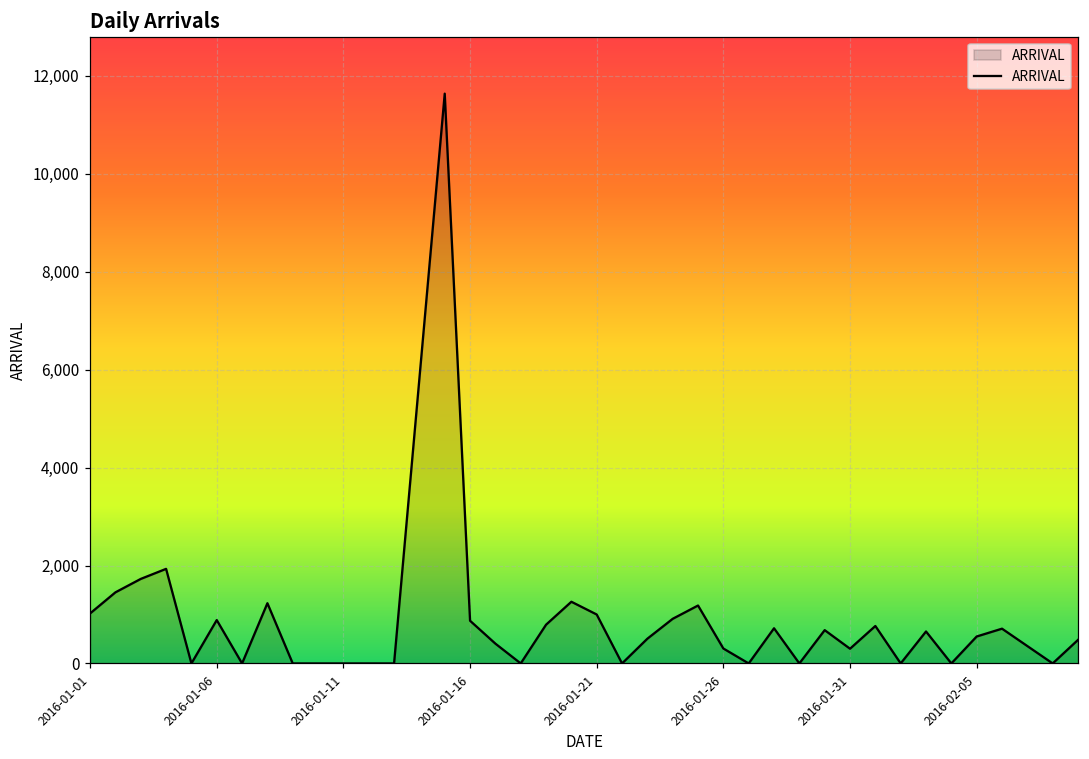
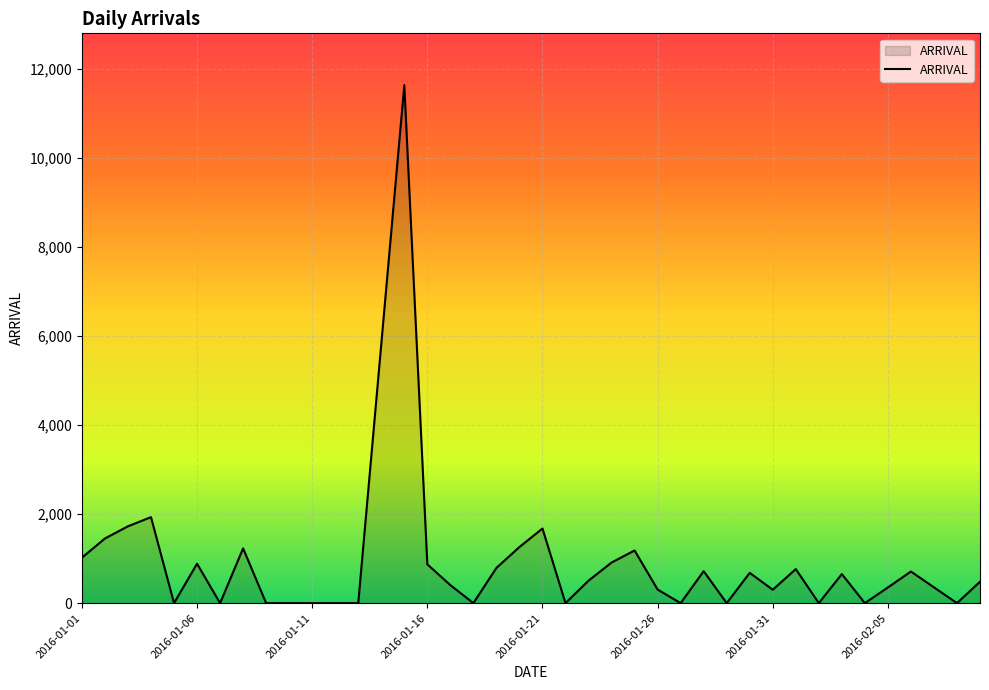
  {
    "2016-01-01": "1,000",
    "2016-01-06": "900",
    "2016-01-11": "0",
    "2016-01-16": "900",
-   "2016-01-21": "1,000",
+   "2016-01-21": "1,700",
    "2016-01-26": "300",
    "2016-01-31": "300",
-   "2016-02-05": "600"
+   "2016-02-05": "400"
  }
